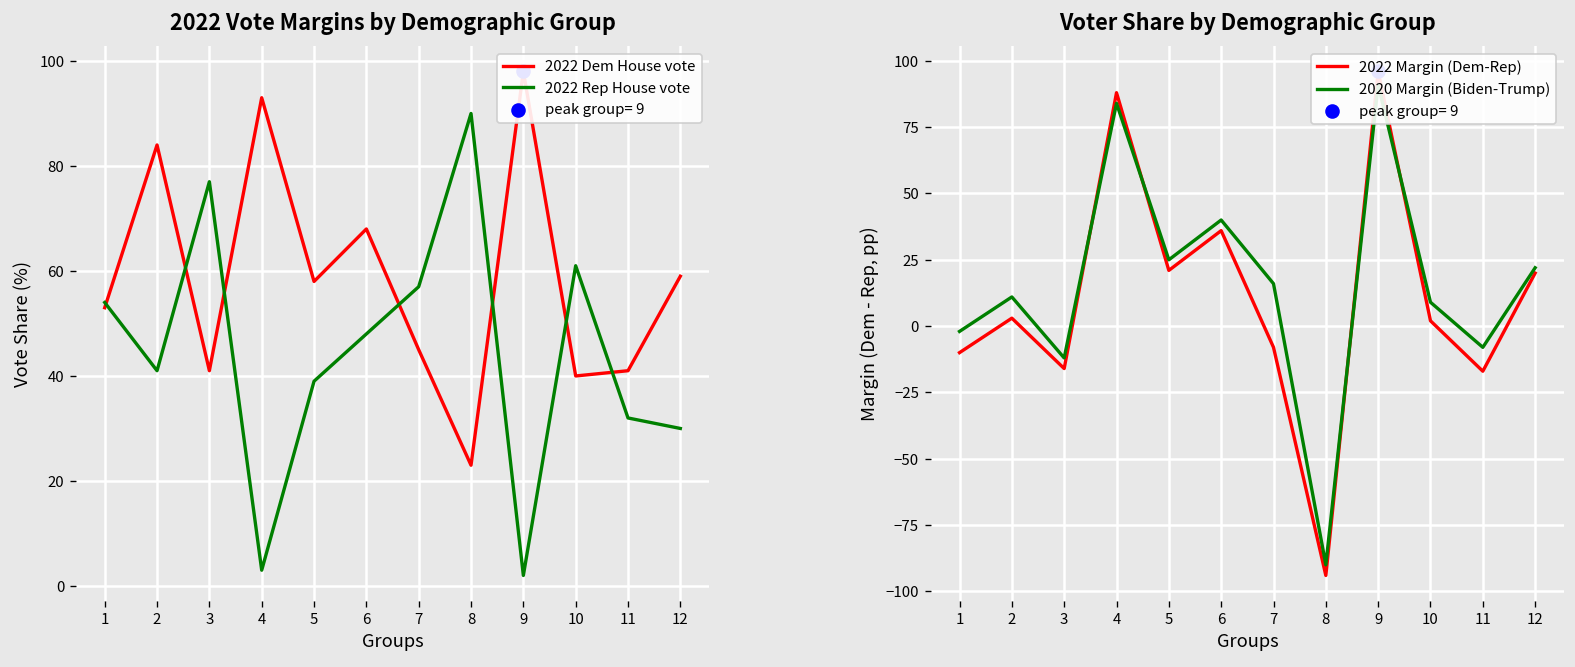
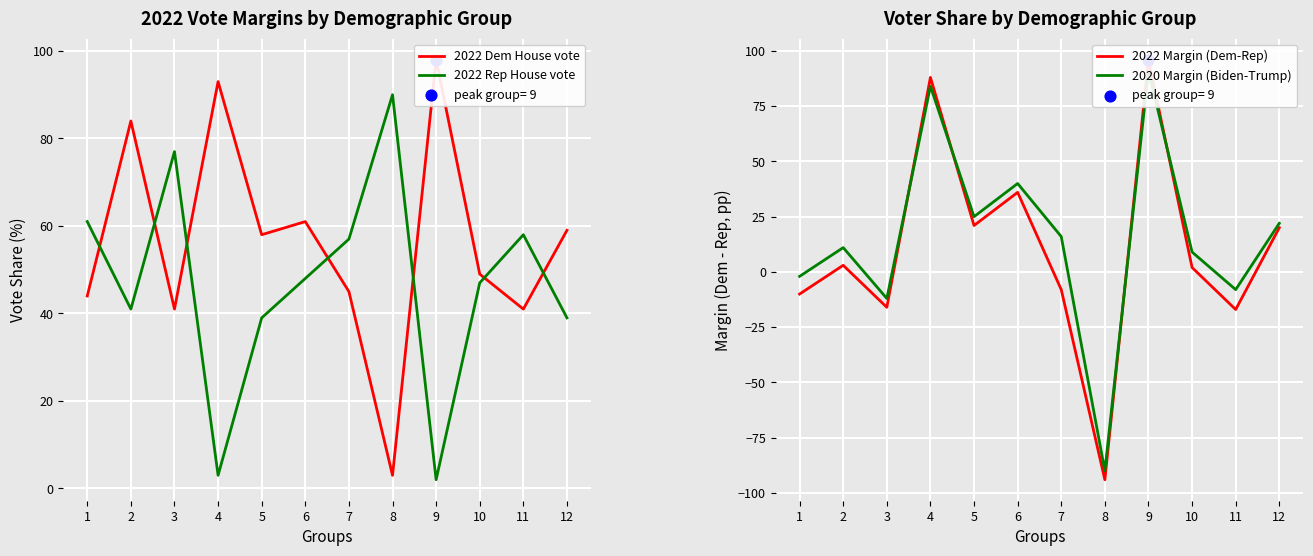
  {
    "2022 Vote Margins by Demographic Group": {
      "2022 Dem House vote": {
-       "1": 53,
+       "1": 44,
        "2": 84,
        "3": 41,
        "4": 93,
        "5": 58,
-       "6": 68,
+       "6": 61,
        "7": 45,
-       "8": 23,
-       "10": 40,
+       "8": 3,
+       "10": 49,
        "11": 41,
        "12": 59
      },
      "2022 Rep House vote": {
-       "1": 54,
+       "1": 61,
        "2": 41,
        "3": 77,
        "4": 3,
        "5": 39,
        "6": 48,
        "7": 57,
        "8": 90,
        "9": 2,
-       "10": 61,
-       "11": 32,
-       "12": 30
+       "10": 47,
+       "11": 58,
+       "12": 39
      }
    },
    "Voter Share by Demographic Group": {
      "2022 Margin (Dem-Rep)": {
        "1": -10,
        "2": 3,
        "3": -16,
        "4": 88,
        "5": 21,
        "6": 36,
        "7": -8,
        "8": -94,
        "10": 2,
        "11": -17,
        "12": 20
      },
      "2020 Margin (Biden-Trump)": {
        "1": -2,
        "2": 11,
        "3": -12,
        "4": 84,
        "5": 25,
        "6": 40,
        "7": 16,
        "8": -90,
        "10": 9,
        "11": -8,
        "12": 22
      }
    }
  }
